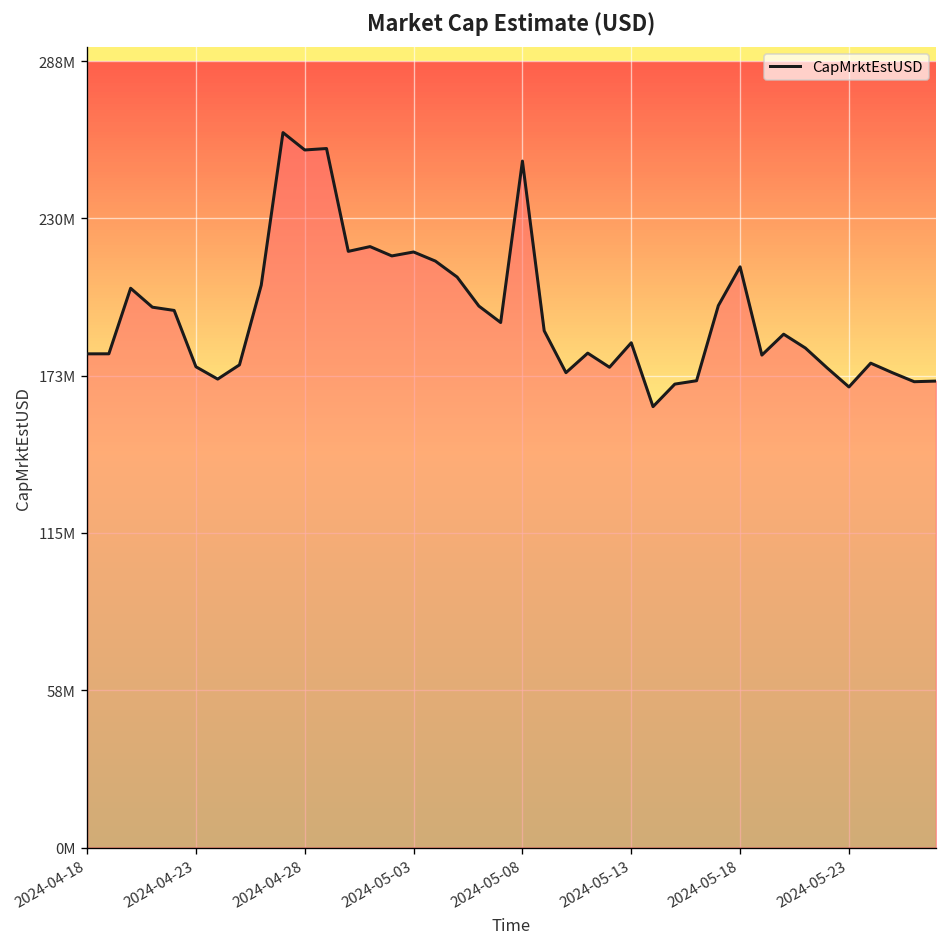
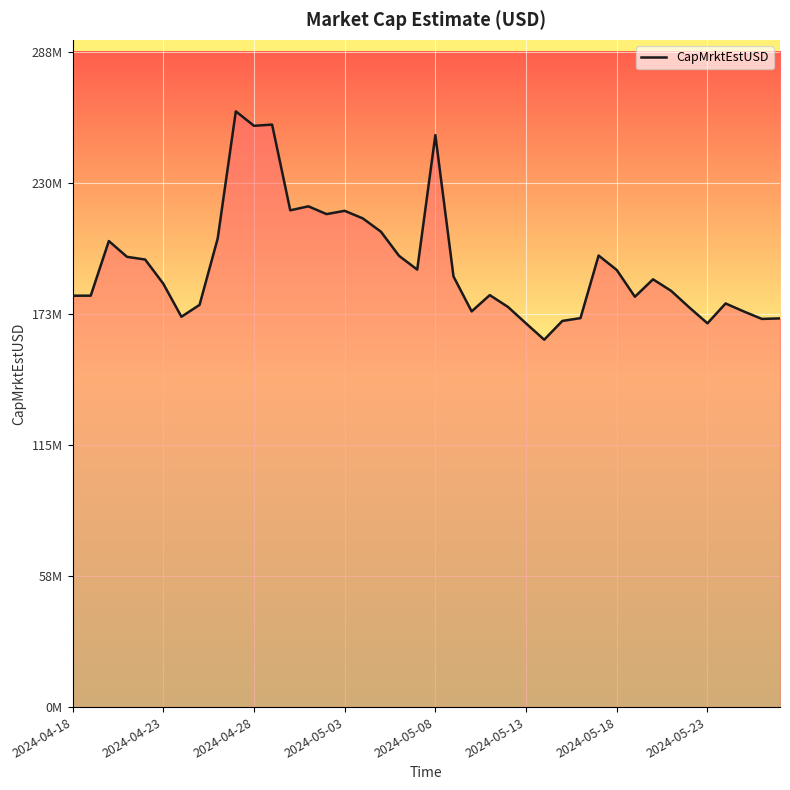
  {
    "2024-04-18": 181000000,
-   "2024-04-23": 176000000,
+   "2024-04-23": 186000000,
    "2024-04-28": 256000000,
    "2024-05-03": 218000000,
    "2024-05-08": 251000000,
-   "2024-05-13": 185000000,
-   "2024-05-18": 213000000,
+   "2024-05-13": 169000000,
+   "2024-05-18": 192000000,
    "2024-05-23": 169000000
  }
